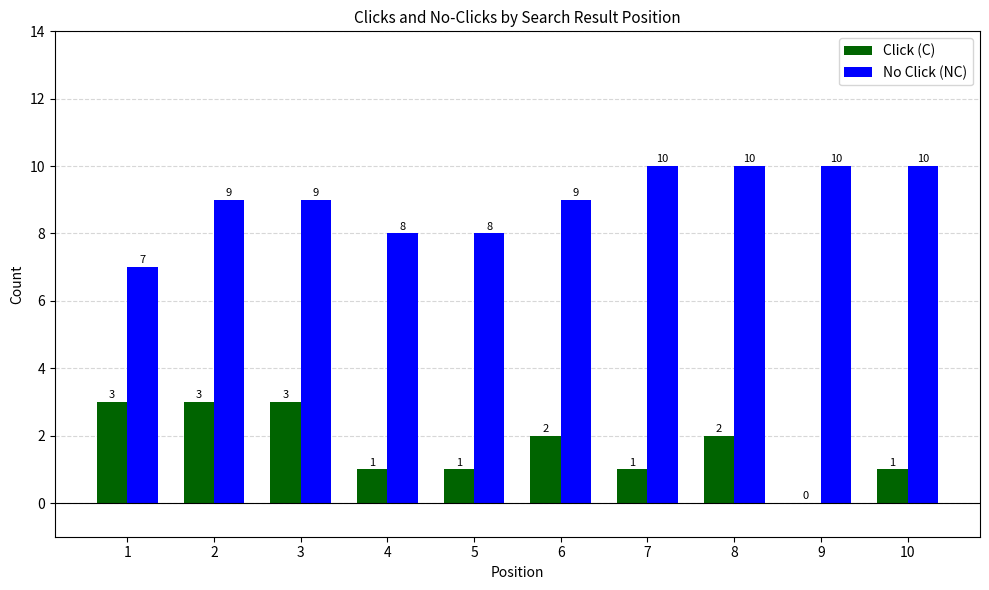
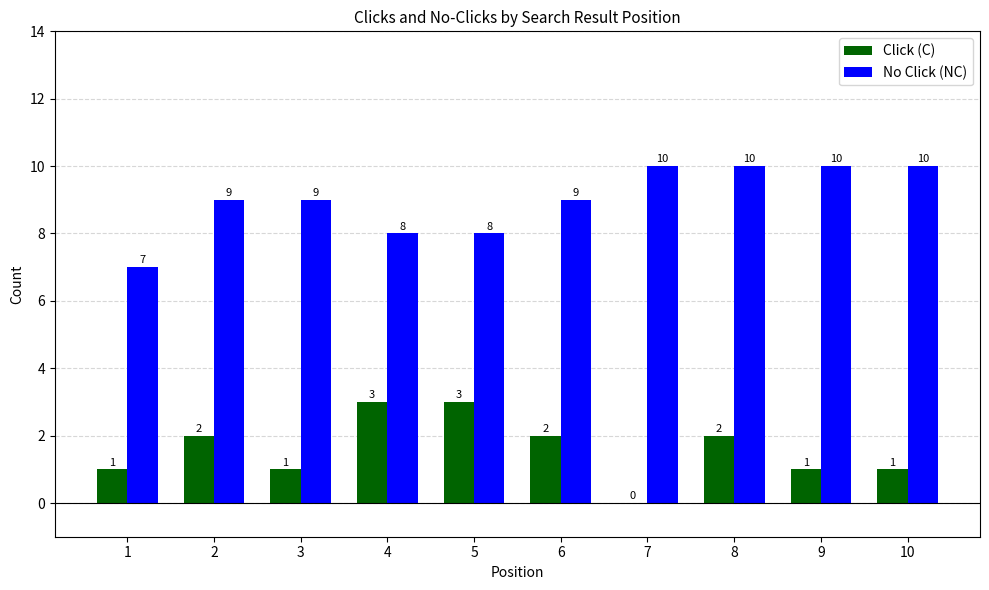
  {
    "Click (C)": {
-     "1": 3,
-     "2": 3,
-     "3": 3,
-     "4": 1,
-     "5": 1,
+     "1": 1,
+     "2": 2,
+     "3": 1,
+     "4": 3,
+     "5": 3,
      "6": 2,
-     "7": 1,
+     "7": 0,
      "8": 2,
-     "9": 0,
+     "9": 1,
      "10": 1
    },
    "No Click (NC)": {
      "1": 7,
      "2": 9,
      "3": 9,
      "4": 8,
      "5": 8,
      "6": 9,
      "7": 10,
      "8": 10,
      "9": 10,
      "10": 10
    }
  }
